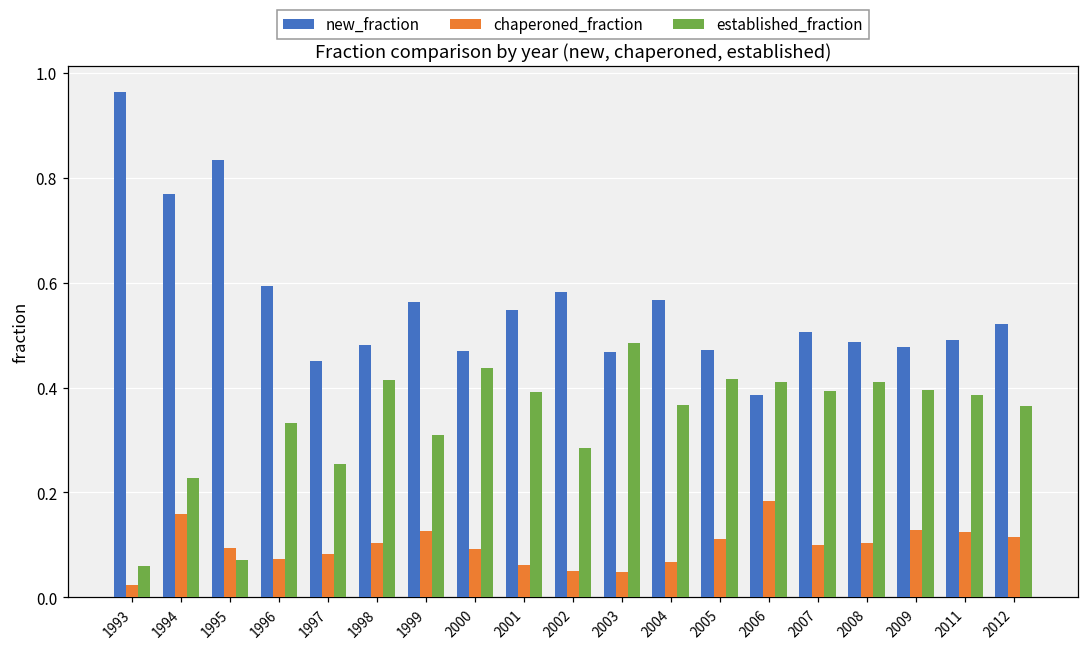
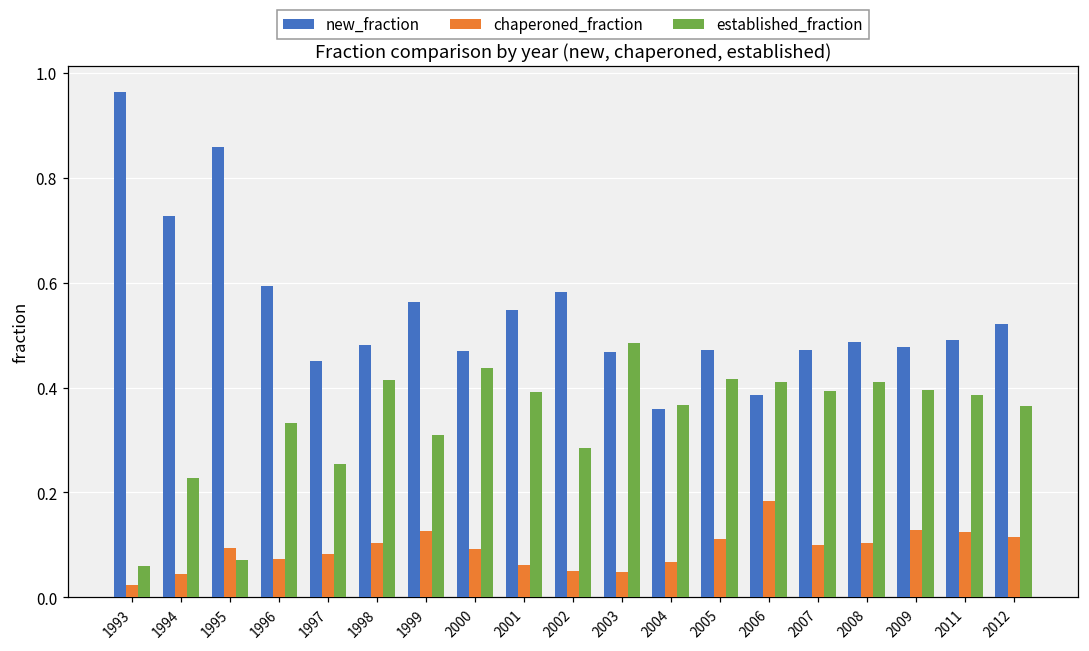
  {
    "new_fraction": {
      "1993": 0.96,
-     "1994": 0.77,
-     "1995": 0.83,
+     "1994": 0.73,
+     "1995": 0.86,
      "1996": 0.59,
      "1997": 0.45,
      "1998": 0.48,
      "1999": 0.56,
      "2000": 0.47,
      "2001": 0.55,
      "2002": 0.58,
      "2003": 0.47,
-     "2004": 0.57,
+     "2004": 0.36,
      "2005": 0.47,
      "2006": 0.39,
-     "2007": 0.51,
+     "2007": 0.47,
      "2008": 0.49,
      "2009": 0.48,
      "2011": 0.49,
      "2012": 0.52
    },
    "chaperoned_fraction": {
      "1993": 0.02,
-     "1994": 0.16,
+     "1994": 0.05,
      "1995": 0.10,
      "1996": 0.07,
      "1997": 0.08,
      "1998": 0.10,
      "1999": 0.13,
      "2000": 0.09,
      "2001": 0.06,
      "2002": 0.05,
      "2003": 0.05,
      "2004": 0.07,
      "2005": 0.11,
      "2006": 0.18,
      "2007": 0.10,
      "2008": 0.10,
      "2009": 0.13,
      "2011": 0.13,
      "2012": 0.12
    },
    "established_fraction": {
      "1993": 0.06,
      "1994": 0.23,
      "1995": 0.07,
      "1996": 0.33,
      "1997": 0.26,
      "1998": 0.42,
      "1999": 0.31,
      "2000": 0.44,
      "2001": 0.39,
      "2002": 0.29,
      "2003": 0.48,
      "2004": 0.37,
      "2005": 0.42,
      "2006": 0.41,
      "2007": 0.39,
      "2008": 0.41,
      "2009": 0.40,
      "2011": 0.39,
      "2012": 0.37
    }
  }
